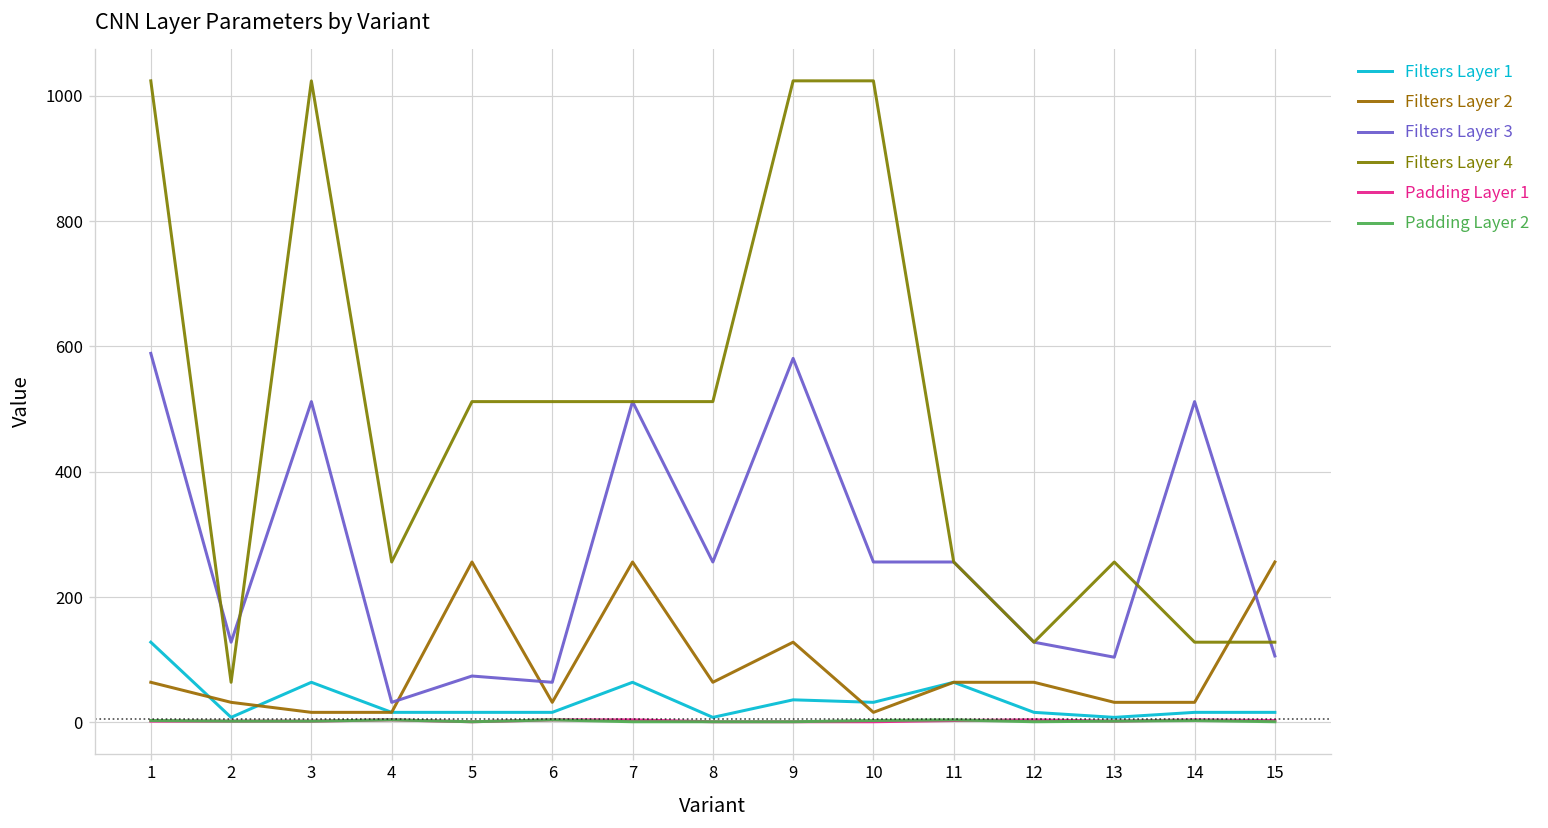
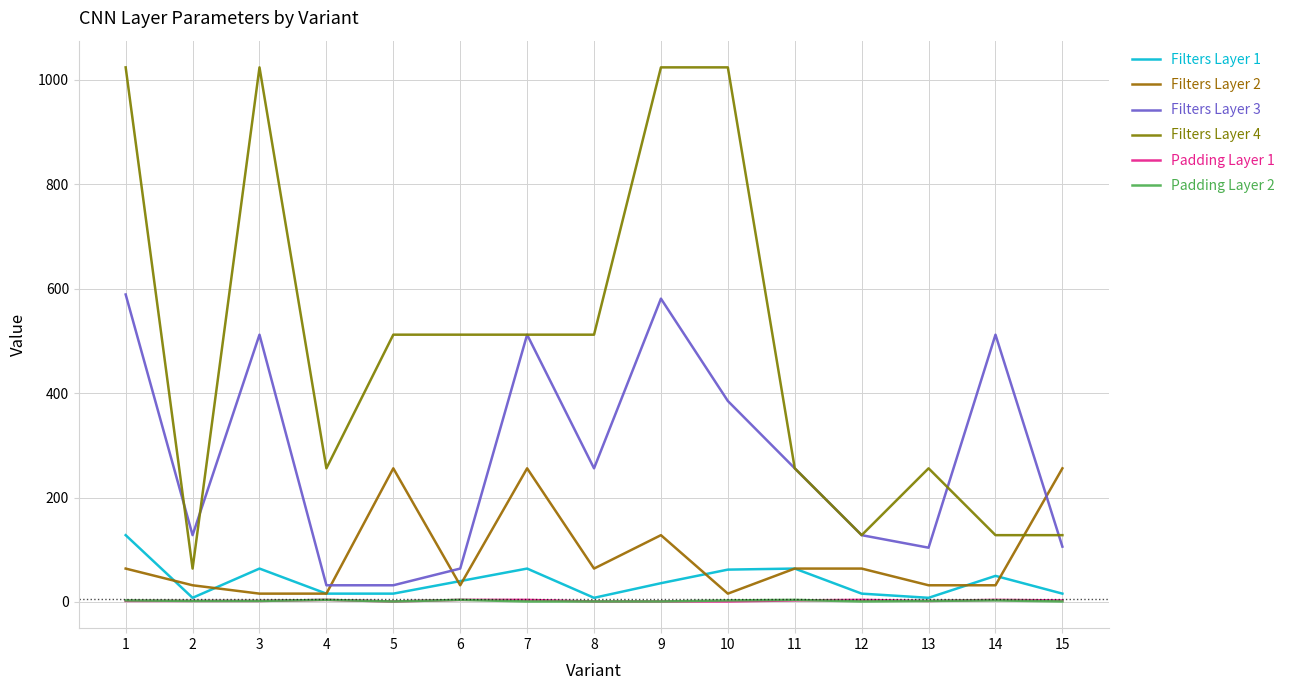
  {
    "Filters Layer 1": {
      "1": 130,
      "2": 10,
      "3": 60,
      "5": 20,
-     "6": 20,
+     "6": 40,
      "7": 60,
      "8": 10,
      "9": 40,
-     "10": 30,
+     "10": 60,
      "12": 20,
      "13": 10,
-     "14": 20,
+     "14": 50,
      "15": 20
    },
    "Filters Layer 3": {
      "1": 590,
      "2": 130,
      "3": 510,
      "4": 30,
-     "5": 70,
+     "5": 30,
      "6": 60,
      "8": 260,
      "9": 580,
-     "10": 260,
+     "10": 390,
      "13": 100,
      "14": 510,
      "15": 110
    }
  }
